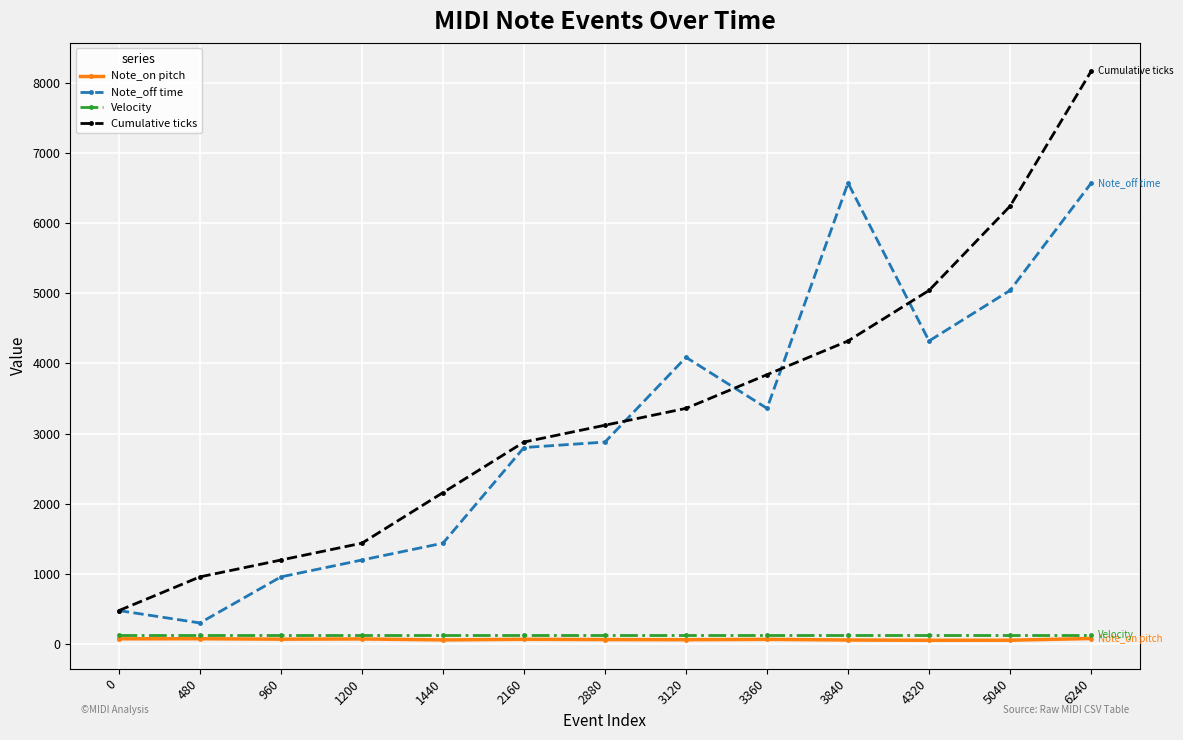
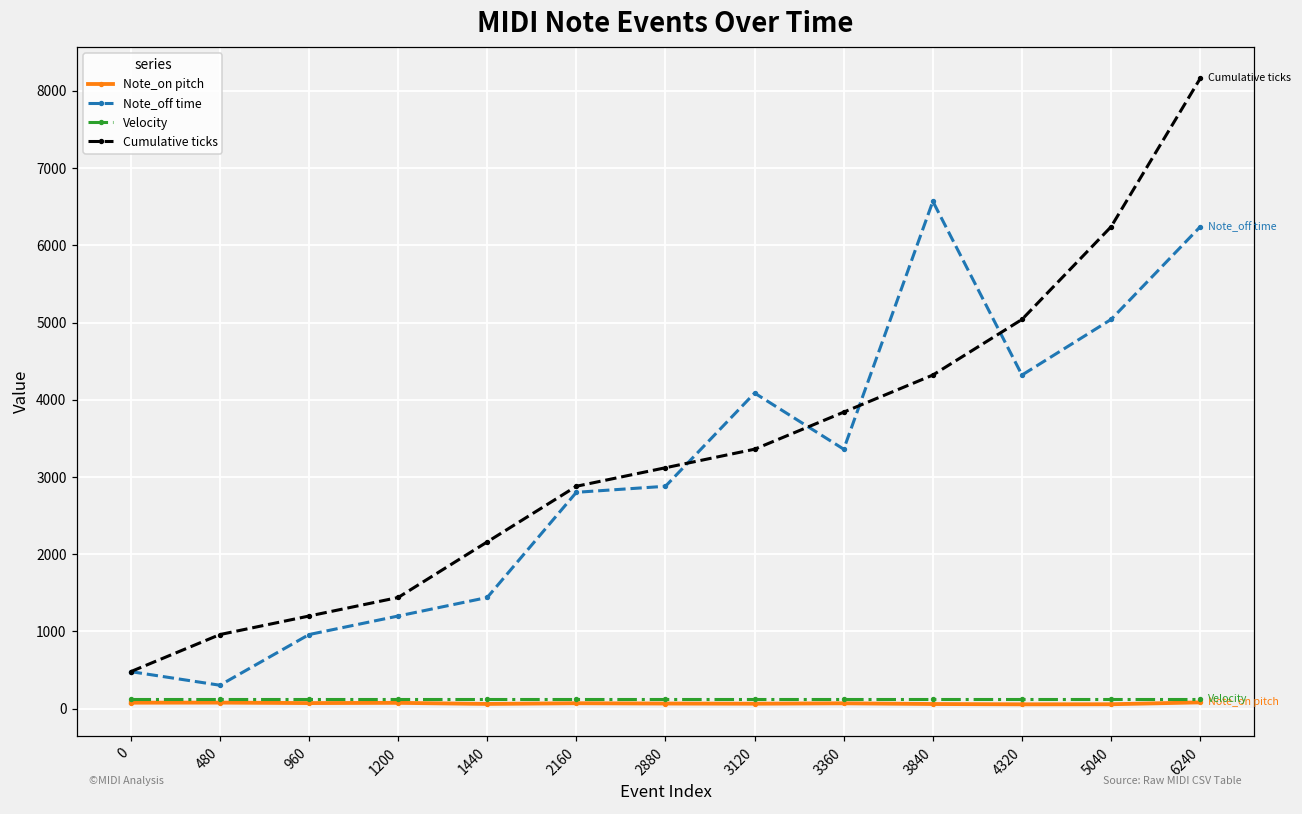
  {
    "Note_on pitch": {
      "0": 100,
      "480": 100,
      "960": 100,
      "1200": 100,
      "1440": 100,
      "2160": 100,
      "2880": 100,
      "3120": 100,
      "3360": 100,
      "3840": 100,
      "4320": 100,
      "5040": 100,
      "6240": 100
    },
    "Note_off time": {
      "480": 300,
      "960": 1000,
      "1200": 1200,
      "1440": 1400,
      "2160": 2800,
      "2880": 2900,
      "3120": 4100,
      "3360": 3400,
      "3840": 6600,
      "4320": 4300,
      "5040": 5000,
-     "6240": 6600
+     "6240": 6200
    },
    "Velocity": {
      "0": 100,
      "480": 100,
      "960": 100,
      "1200": 100,
      "1440": 100,
      "2160": 100,
      "2880": 100,
      "3120": 100,
      "3360": 100,
      "3840": 100,
      "4320": 100,
      "5040": 100,
      "6240": 100
    },
    "Cumulative ticks": {
      "480": 1000,
      "960": 1200,
      "1200": 1400,
      "1440": 2200,
      "2160": 2900,
      "2880": 3100,
      "3120": 3400,
      "3360": 3800,
      "3840": 4300,
      "4320": 5000,
      "5040": 6200,
      "6240": 8200
    }
  }
